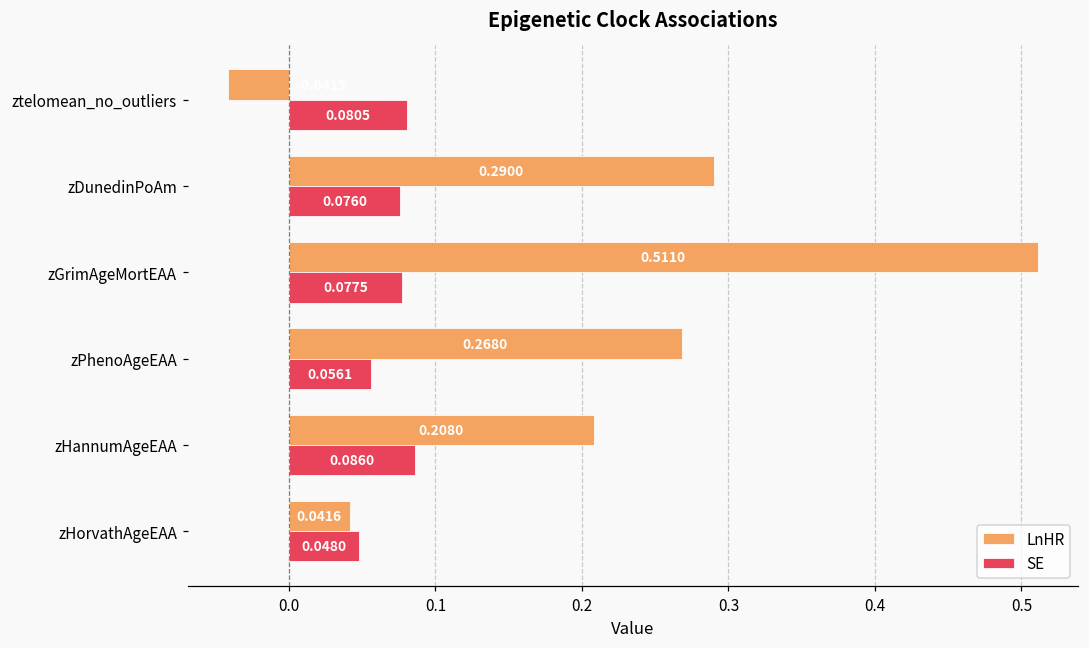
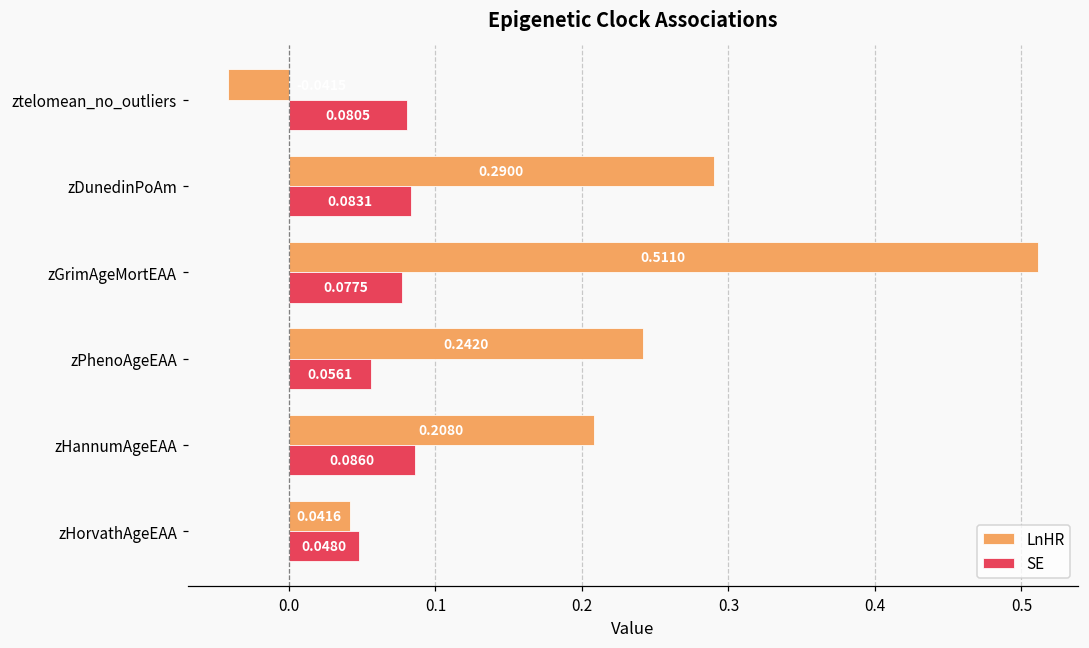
  {
    "LnHR": {
      "zDunedinPoAm": 0.2900,
      "zGrimAgeMortEAA": 0.5110,
-     "zPhenoAgeEAA": 0.2680,
+     "zPhenoAgeEAA": 0.2420,
      "zHannumAgeEAA": 0.2080,
      "zHorvathAgeEAA": 0.0416
    },
    "SE": {
      "ztelomean_no_outliers": 0.0805,
-     "zDunedinPoAm": 0.0760,
+     "zDunedinPoAm": 0.0831,
      "zGrimAgeMortEAA": 0.0775,
      "zPhenoAgeEAA": 0.0561,
      "zHannumAgeEAA": 0.0860,
      "zHorvathAgeEAA": 0.0480
    }
  }
